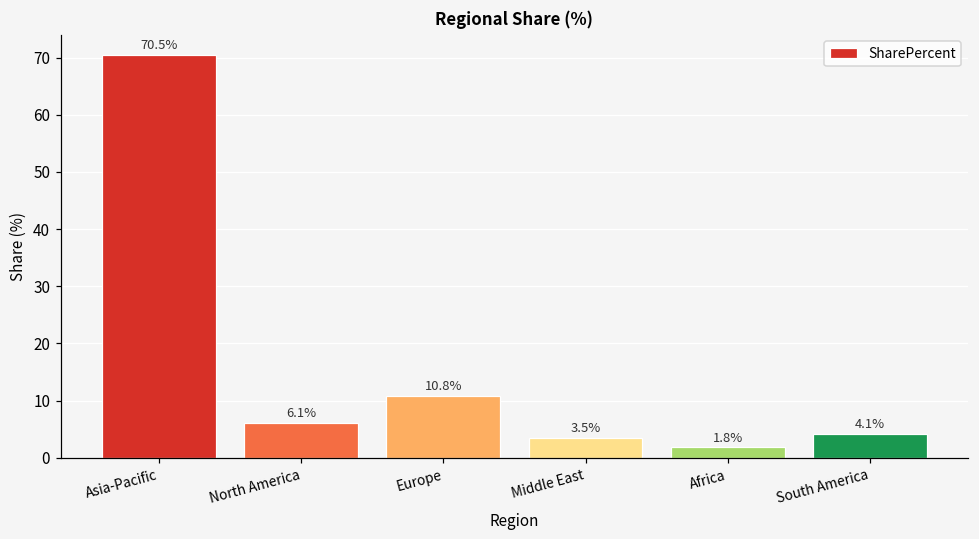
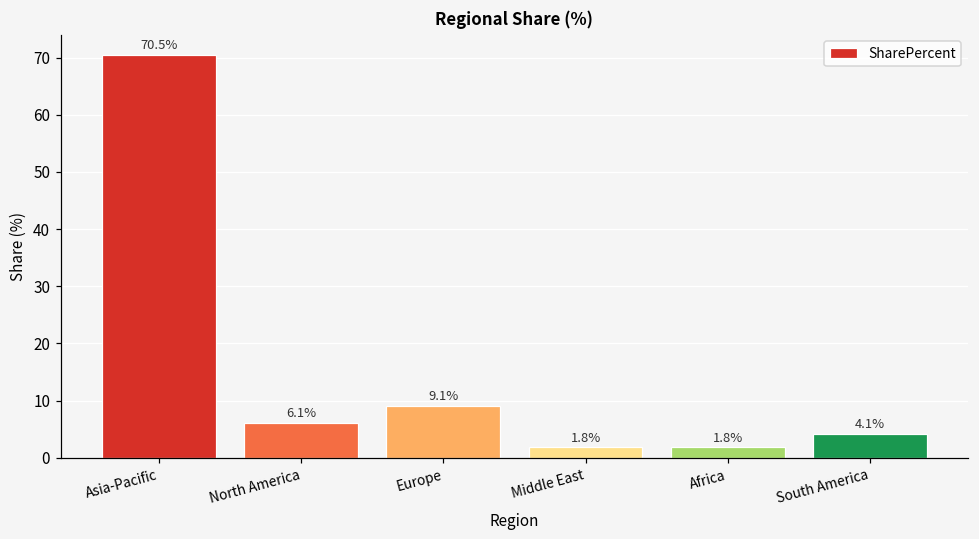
  {
    "Asia-Pacific": "70.5%",
    "North America": "6.1%",
-   "Europe": "10.8%",
-   "Middle East": "3.5%",
+   "Europe": "9.1%",
+   "Middle East": "1.8%",
    "Africa": "1.8%",
    "South America": "4.1%"
  }
